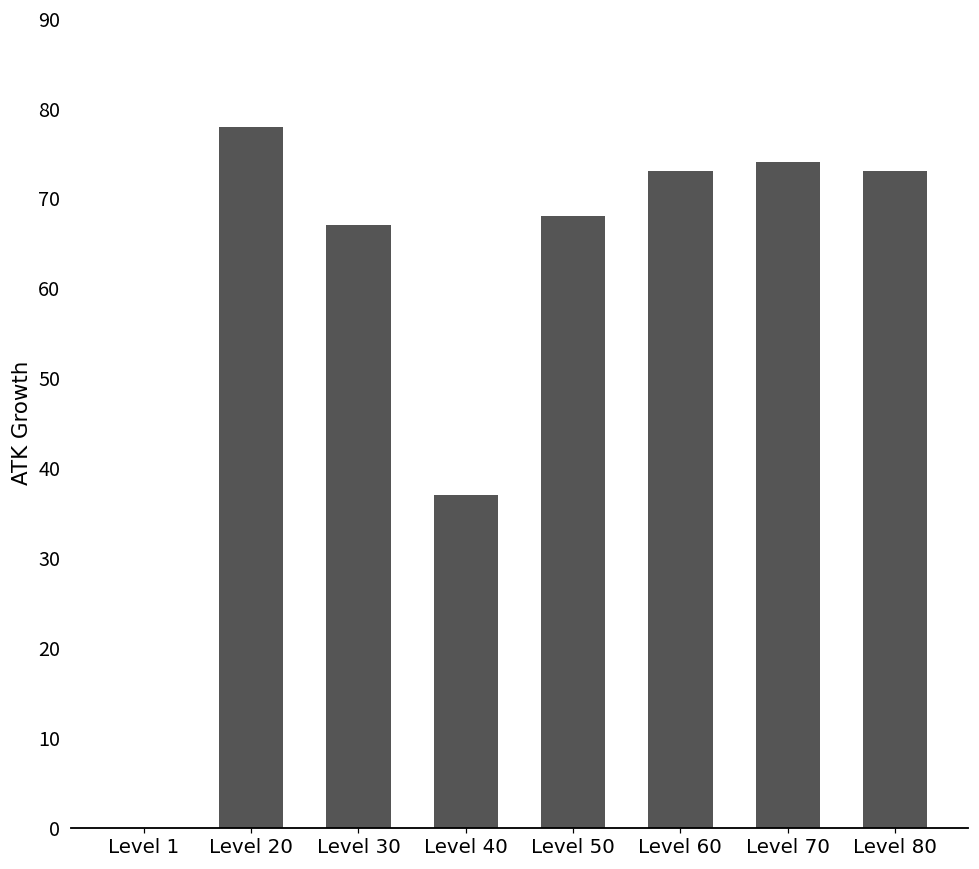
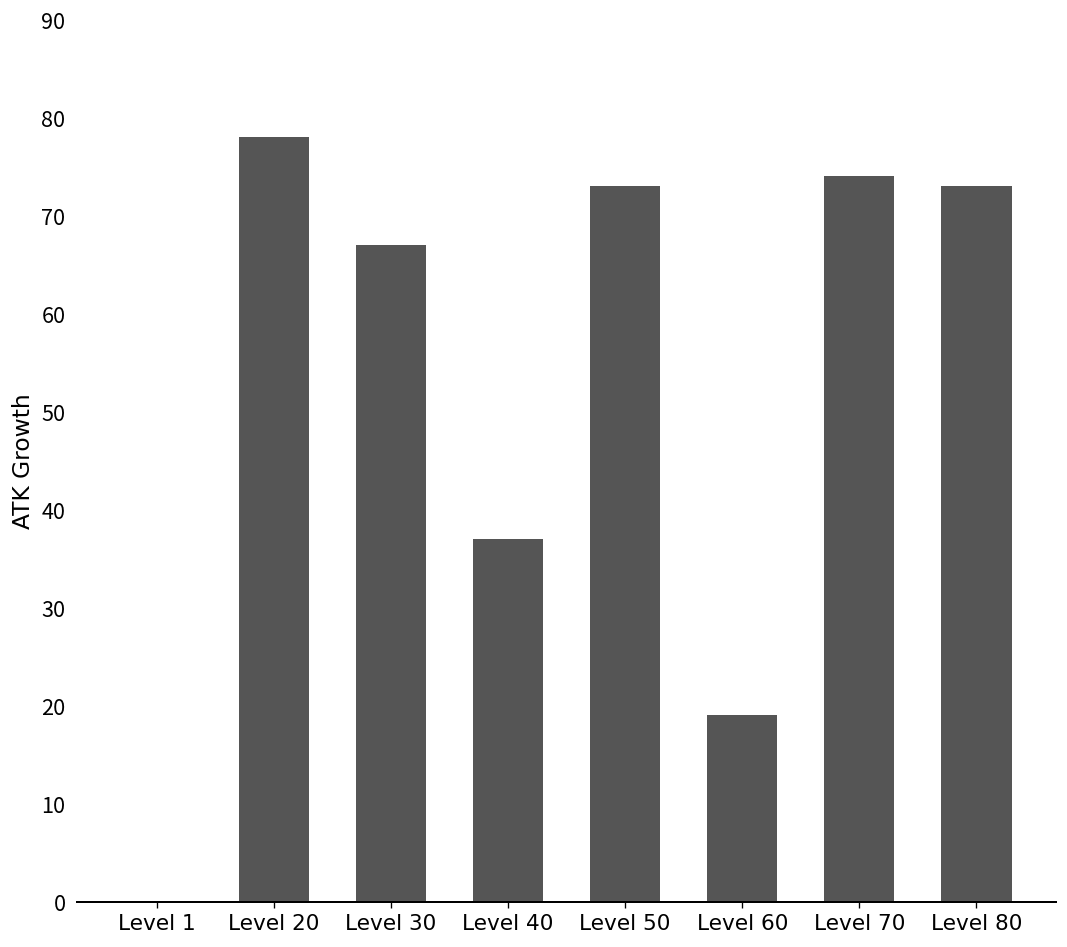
  {
    "Level 1": 0,
    "Level 20": 78,
    "Level 30": 67,
    "Level 40": 37,
-   "Level 50": 68,
-   "Level 60": 73,
+   "Level 50": 73,
+   "Level 60": 19,
    "Level 70": 74,
    "Level 80": 73
  }
